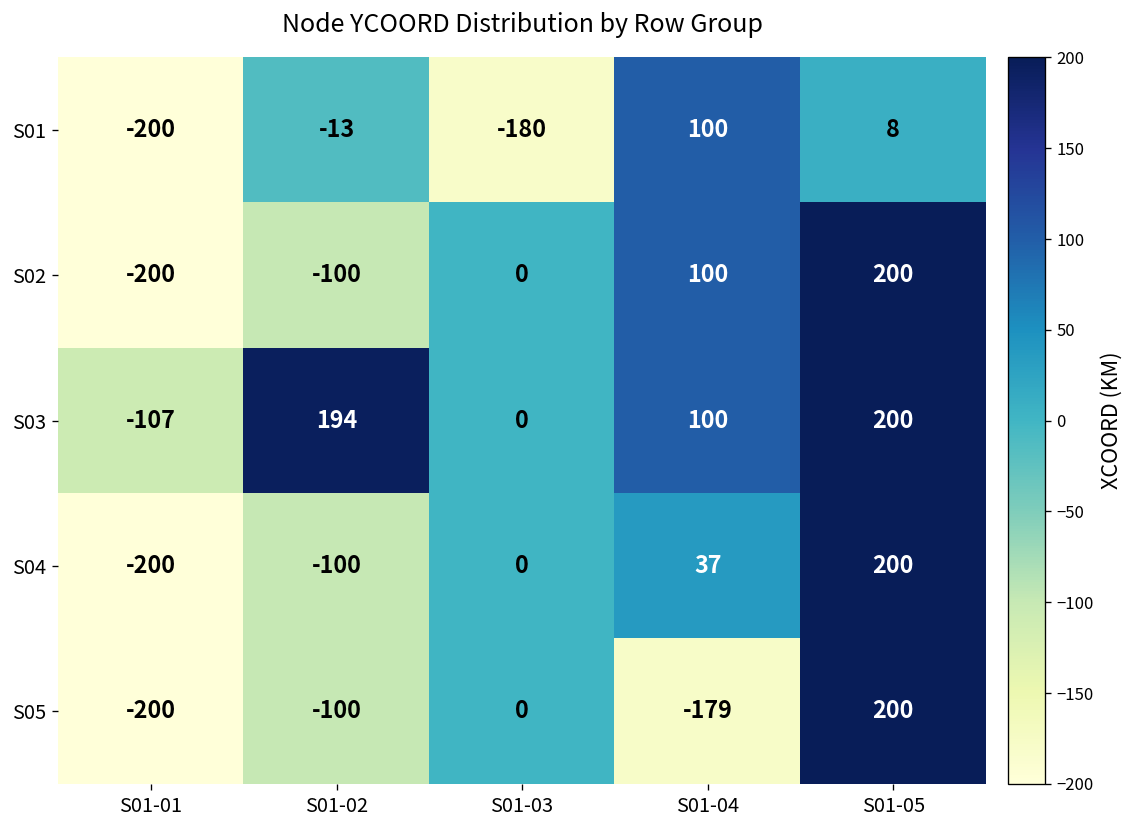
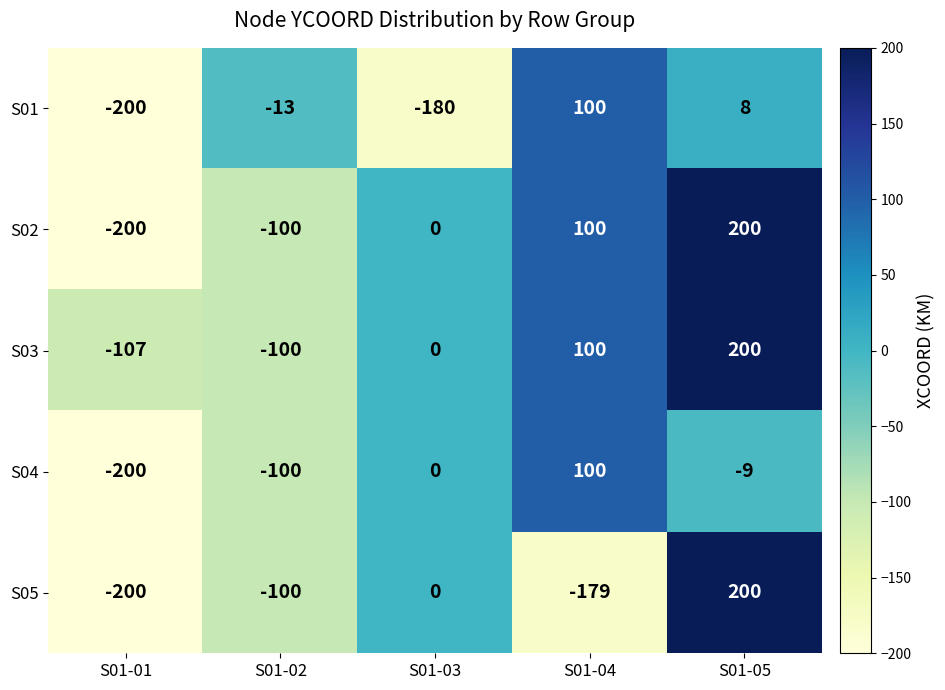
  {
    "S01": {
      "S01-01": -200,
      "S01-02": -13,
      "S01-03": -180,
      "S01-04": 100,
      "S01-05": 8
    },
    "S02": {
      "S01-01": -200,
      "S01-02": -100,
      "S01-03": 0,
      "S01-04": 100,
      "S01-05": 200
    },
    "S03": {
      "S01-01": -107,
-     "S01-02": 194,
+     "S01-02": -100,
      "S01-03": 0,
      "S01-04": 100,
      "S01-05": 200
    },
    "S04": {
      "S01-01": -200,
      "S01-02": -100,
      "S01-03": 0,
-     "S01-04": 37,
-     "S01-05": 200
+     "S01-04": 100,
+     "S01-05": -9
    },
    "S05": {
      "S01-01": -200,
      "S01-02": -100,
      "S01-03": 0,
      "S01-04": -179,
      "S01-05": 200
    }
  }
